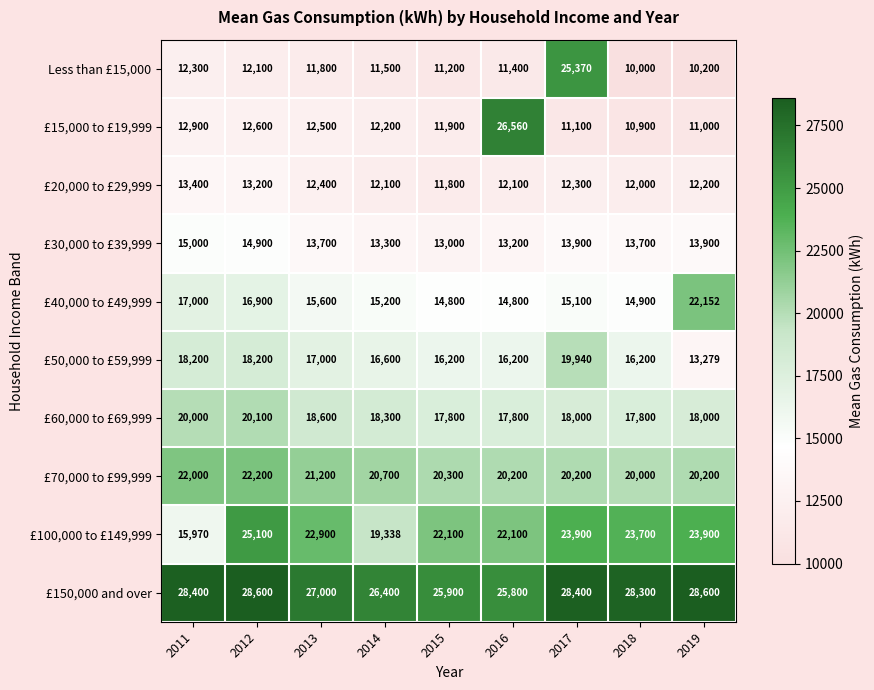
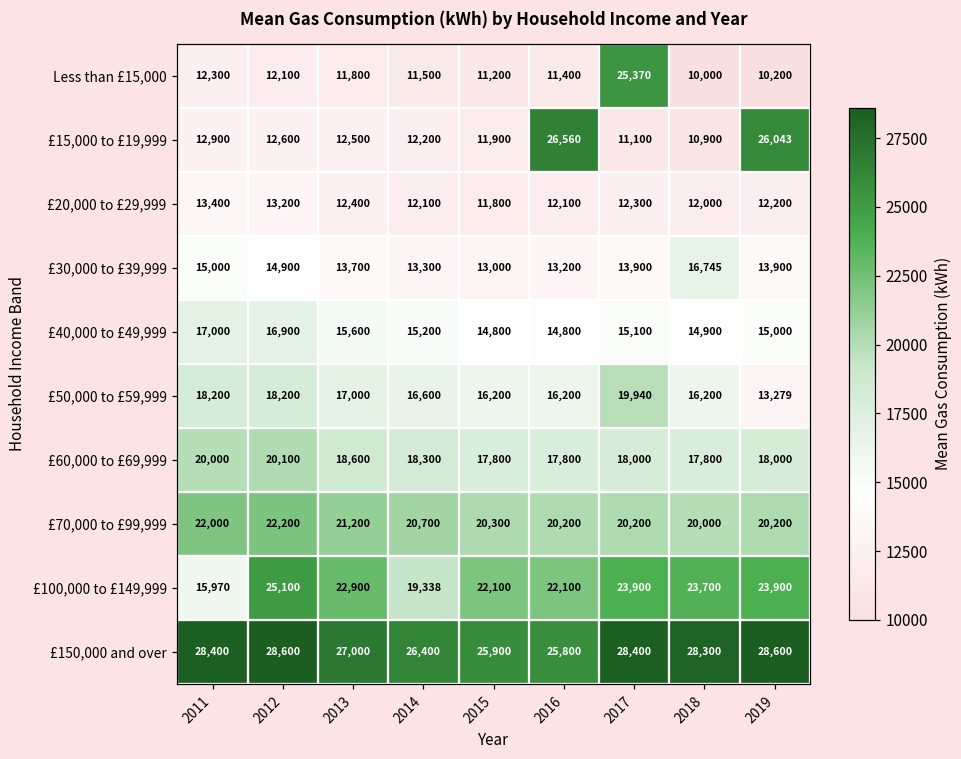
  {
    "Less than £15,000": {
      "2011": "12,300",
      "2012": "12,100",
      "2013": "11,800",
      "2014": "11,500",
      "2015": "11,200",
      "2016": "11,400",
      "2017": "25,370",
      "2018": "10,000",
      "2019": "10,200"
    },
    "£15,000 to £19,999": {
      "2011": "12,900",
      "2012": "12,600",
      "2013": "12,500",
      "2014": "12,200",
      "2015": "11,900",
      "2016": "26,560",
      "2017": "11,100",
      "2018": "10,900",
-     "2019": "11,000"
+     "2019": "26,043"
    },
    "£20,000 to £29,999": {
      "2011": "13,400",
      "2012": "13,200",
      "2013": "12,400",
      "2014": "12,100",
      "2015": "11,800",
      "2016": "12,100",
      "2017": "12,300",
      "2018": "12,000",
      "2019": "12,200"
    },
    "£30,000 to £39,999": {
      "2011": "15,000",
      "2012": "14,900",
      "2013": "13,700",
      "2014": "13,300",
      "2015": "13,000",
      "2016": "13,200",
      "2017": "13,900",
-     "2018": "13,700",
+     "2018": "16,745",
      "2019": "13,900"
    },
    "£40,000 to £49,999": {
      "2011": "17,000",
      "2012": "16,900",
      "2013": "15,600",
      "2014": "15,200",
      "2015": "14,800",
      "2016": "14,800",
      "2017": "15,100",
      "2018": "14,900",
-     "2019": "22,152"
+     "2019": "15,000"
    },
    "£50,000 to £59,999": {
      "2011": "18,200",
      "2012": "18,200",
      "2013": "17,000",
      "2014": "16,600",
      "2015": "16,200",
      "2016": "16,200",
      "2017": "19,940",
      "2018": "16,200",
      "2019": "13,279"
    },
    "£60,000 to £69,999": {
      "2011": "20,000",
      "2012": "20,100",
      "2013": "18,600",
      "2014": "18,300",
      "2015": "17,800",
      "2016": "17,800",
      "2017": "18,000",
      "2018": "17,800",
      "2019": "18,000"
    },
    "£70,000 to £99,999": {
      "2011": "22,000",
      "2012": "22,200",
      "2013": "21,200",
      "2014": "20,700",
      "2015": "20,300",
      "2016": "20,200",
      "2017": "20,200",
      "2018": "20,000",
      "2019": "20,200"
    },
    "£100,000 to £149,999": {
      "2011": "15,970",
      "2012": "25,100",
      "2013": "22,900",
      "2014": "19,338",
      "2015": "22,100",
      "2016": "22,100",
      "2017": "23,900",
      "2018": "23,700",
      "2019": "23,900"
    },
    "£150,000 and over": {
      "2011": "28,400",
      "2012": "28,600",
      "2013": "27,000",
      "2014": "26,400",
      "2015": "25,900",
      "2016": "25,800",
      "2017": "28,400",
      "2018": "28,300",
      "2019": "28,600"
    }
  }
